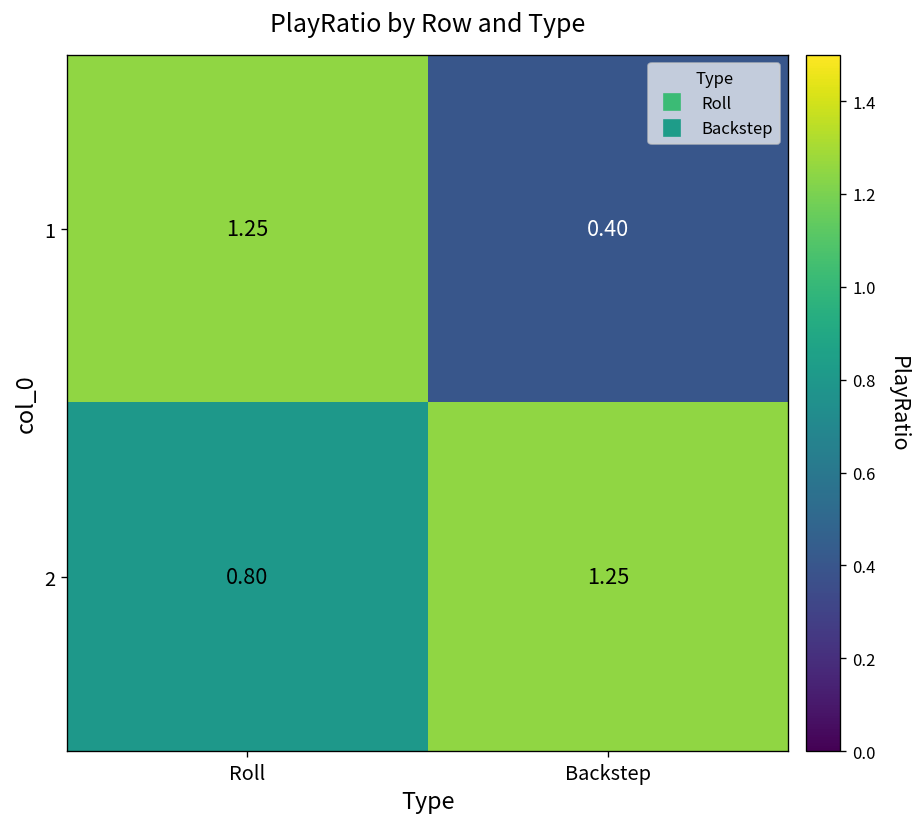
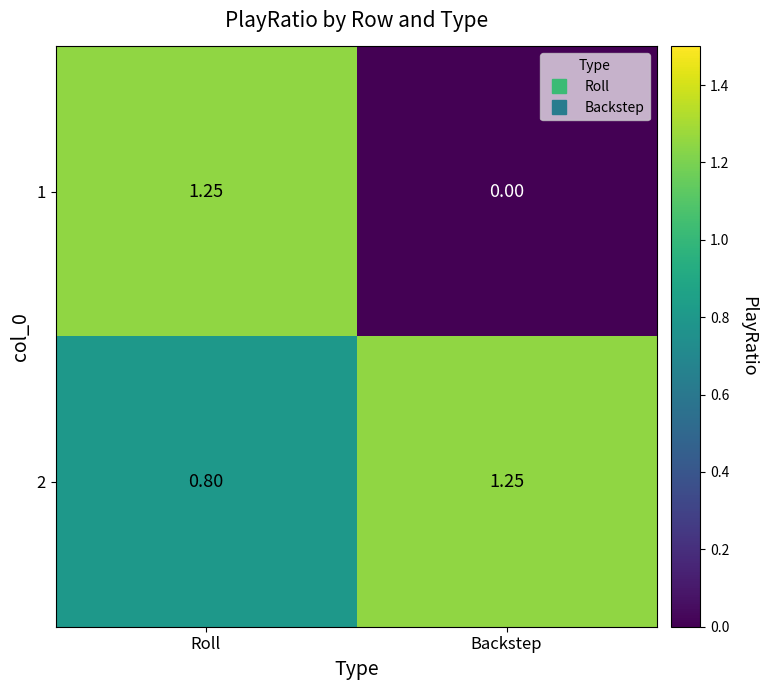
  {
    "1": {
      "Roll": 1.25,
-     "Backstep": 0.40
+     "Backstep": 0.00
    },
    "2": {
      "Roll": 0.80,
      "Backstep": 1.25
    }
  }
